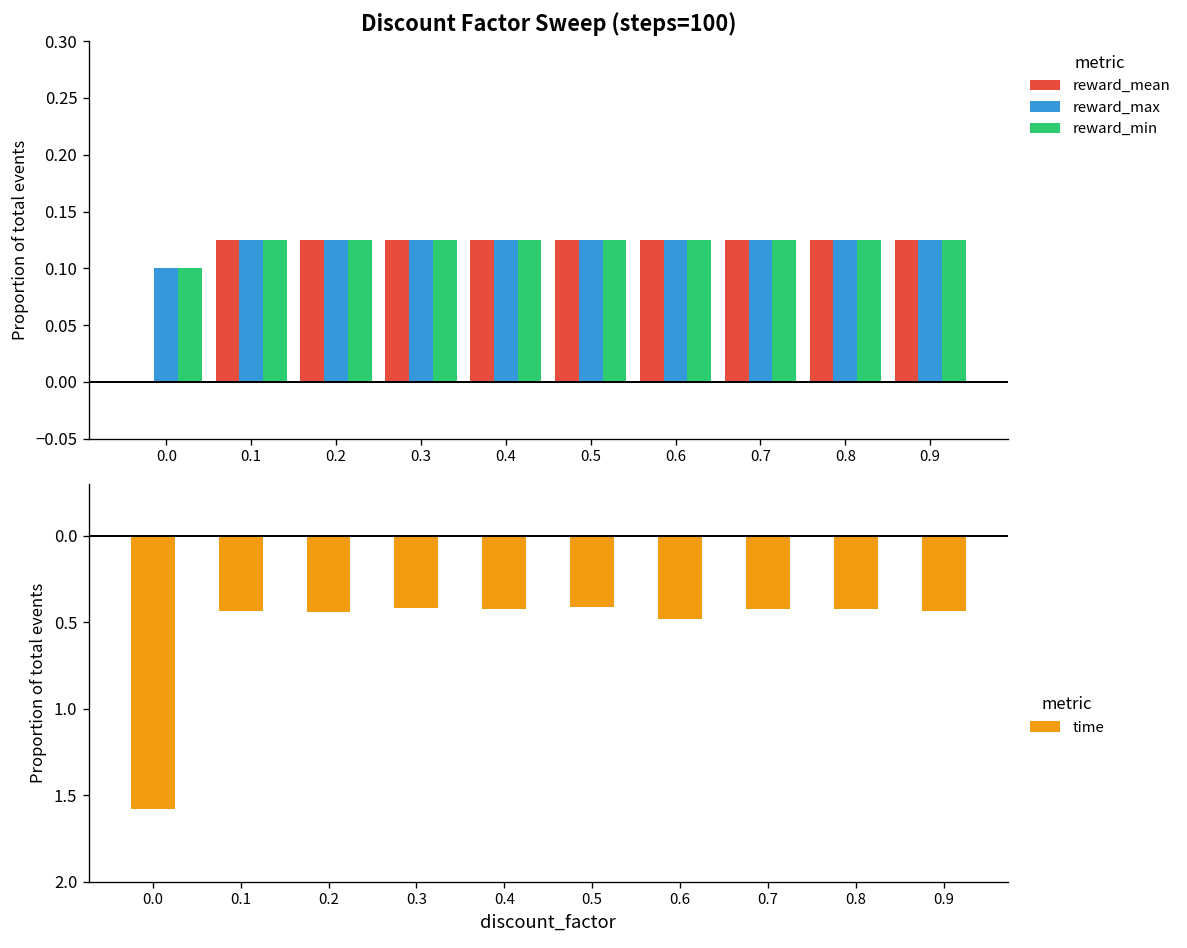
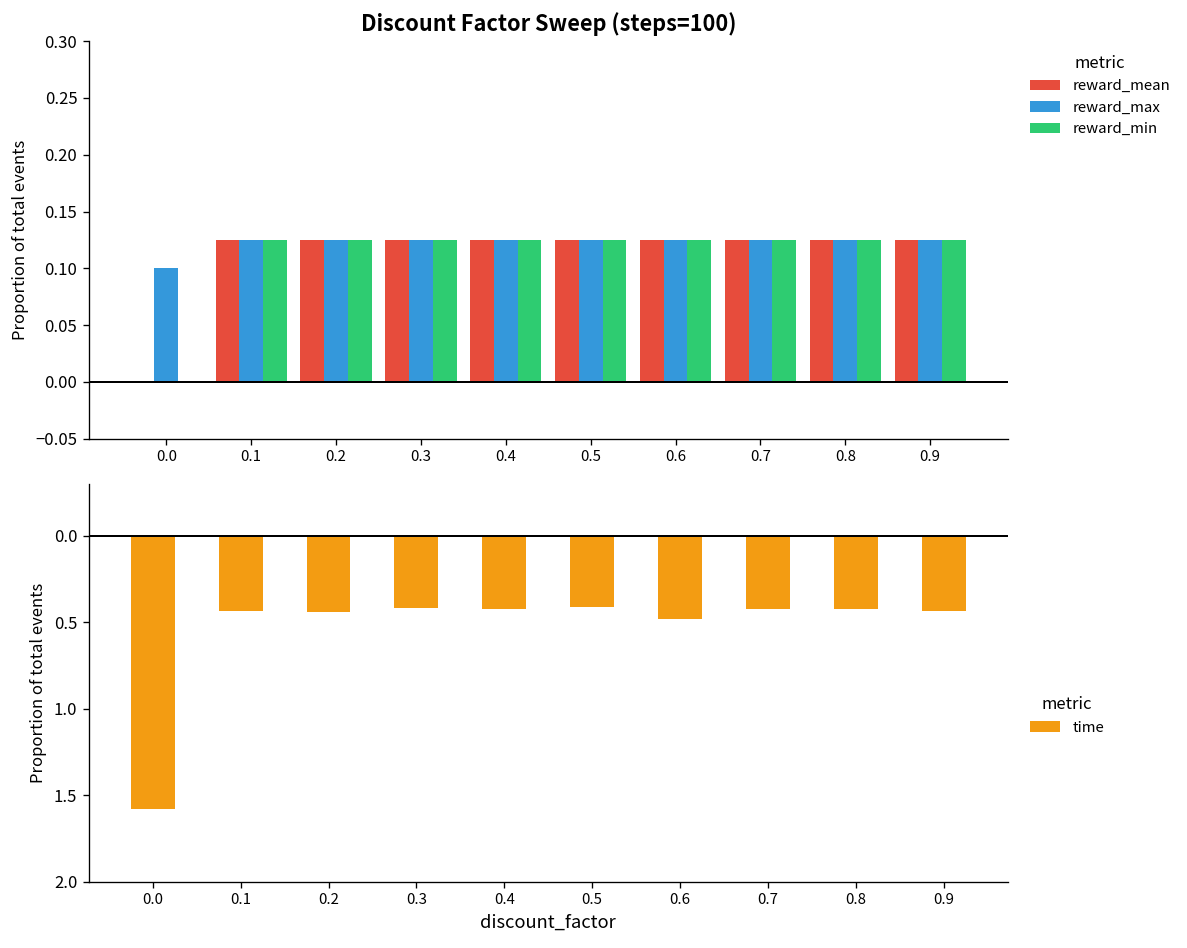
  {
    "Discount Factor Sweep (steps=100)": {
      "reward_mean": {
        "0.0": 0.0,
        "0.1": 0.13,
        "0.2": 0.13,
        "0.3": 0.13,
        "0.4": 0.13,
        "0.5": 0.13,
        "0.6": 0.13,
        "0.7": 0.13,
        "0.8": 0.13,
        "0.9": 0.13
      },
      "reward_max": {
        "0.0": 0.1,
        "0.1": 0.13,
        "0.2": 0.13,
        "0.3": 0.13,
        "0.4": 0.13,
        "0.5": 0.13,
        "0.6": 0.13,
        "0.7": 0.13,
        "0.8": 0.13,
        "0.9": 0.13
      },
      "reward_min": {
-       "0.0": 0.1,
+       "0.0": 0.0,
        "0.1": 0.13,
        "0.2": 0.13,
        "0.3": 0.13,
        "0.4": 0.13,
        "0.5": 0.13,
        "0.6": 0.13,
        "0.7": 0.13,
        "0.8": 0.13,
        "0.9": 0.13
      }
    }
  }
